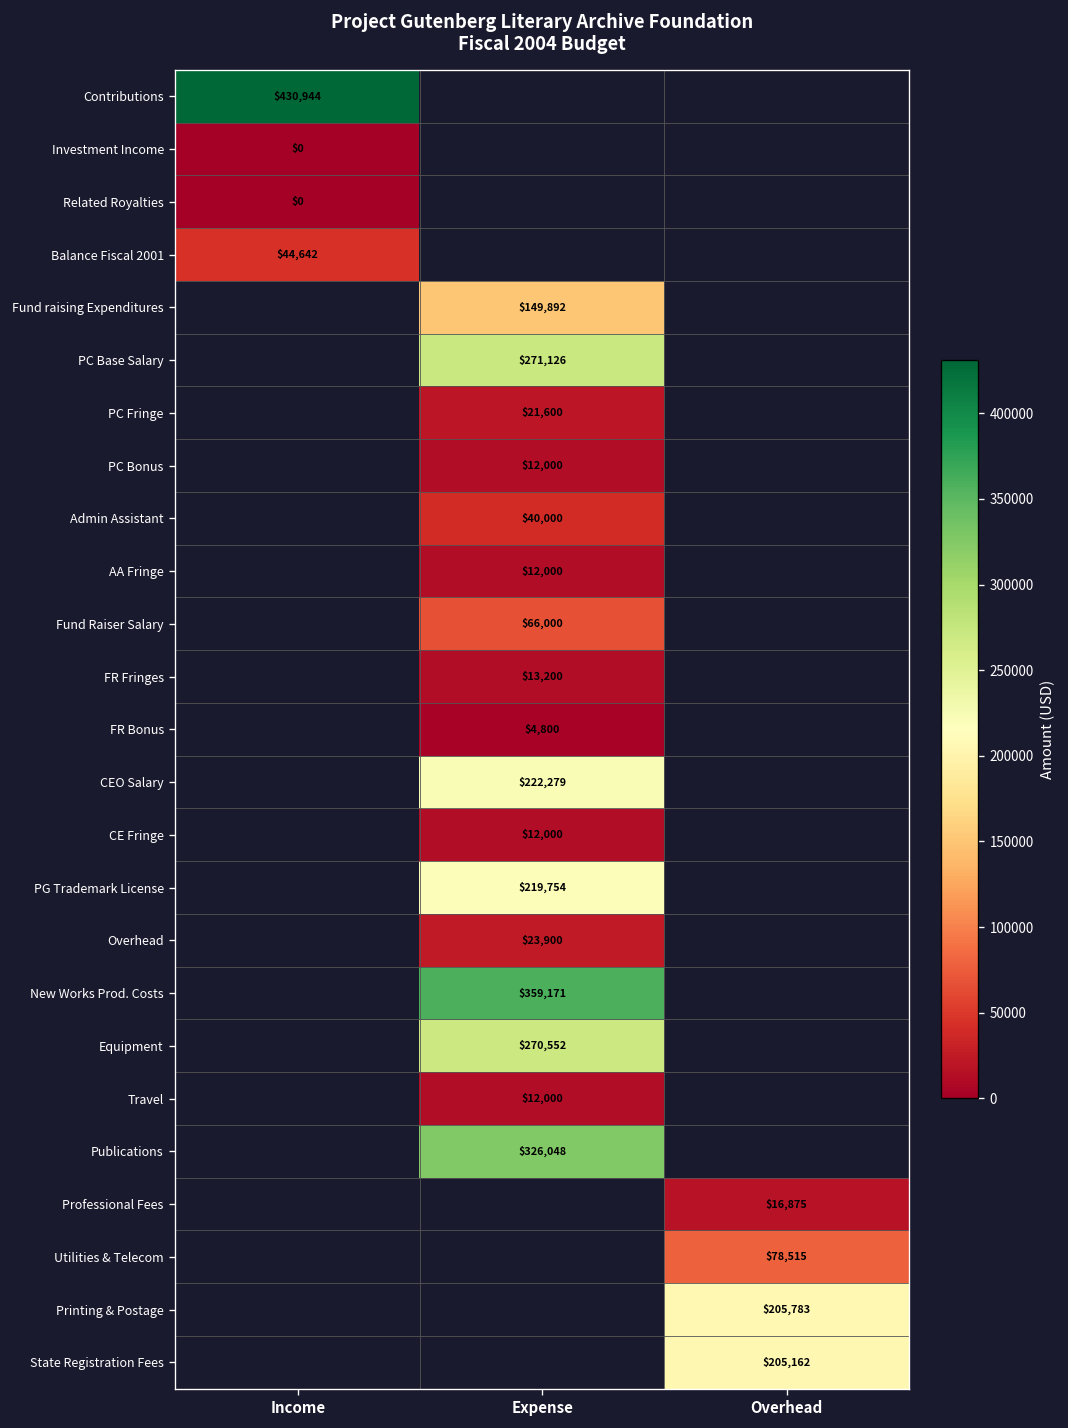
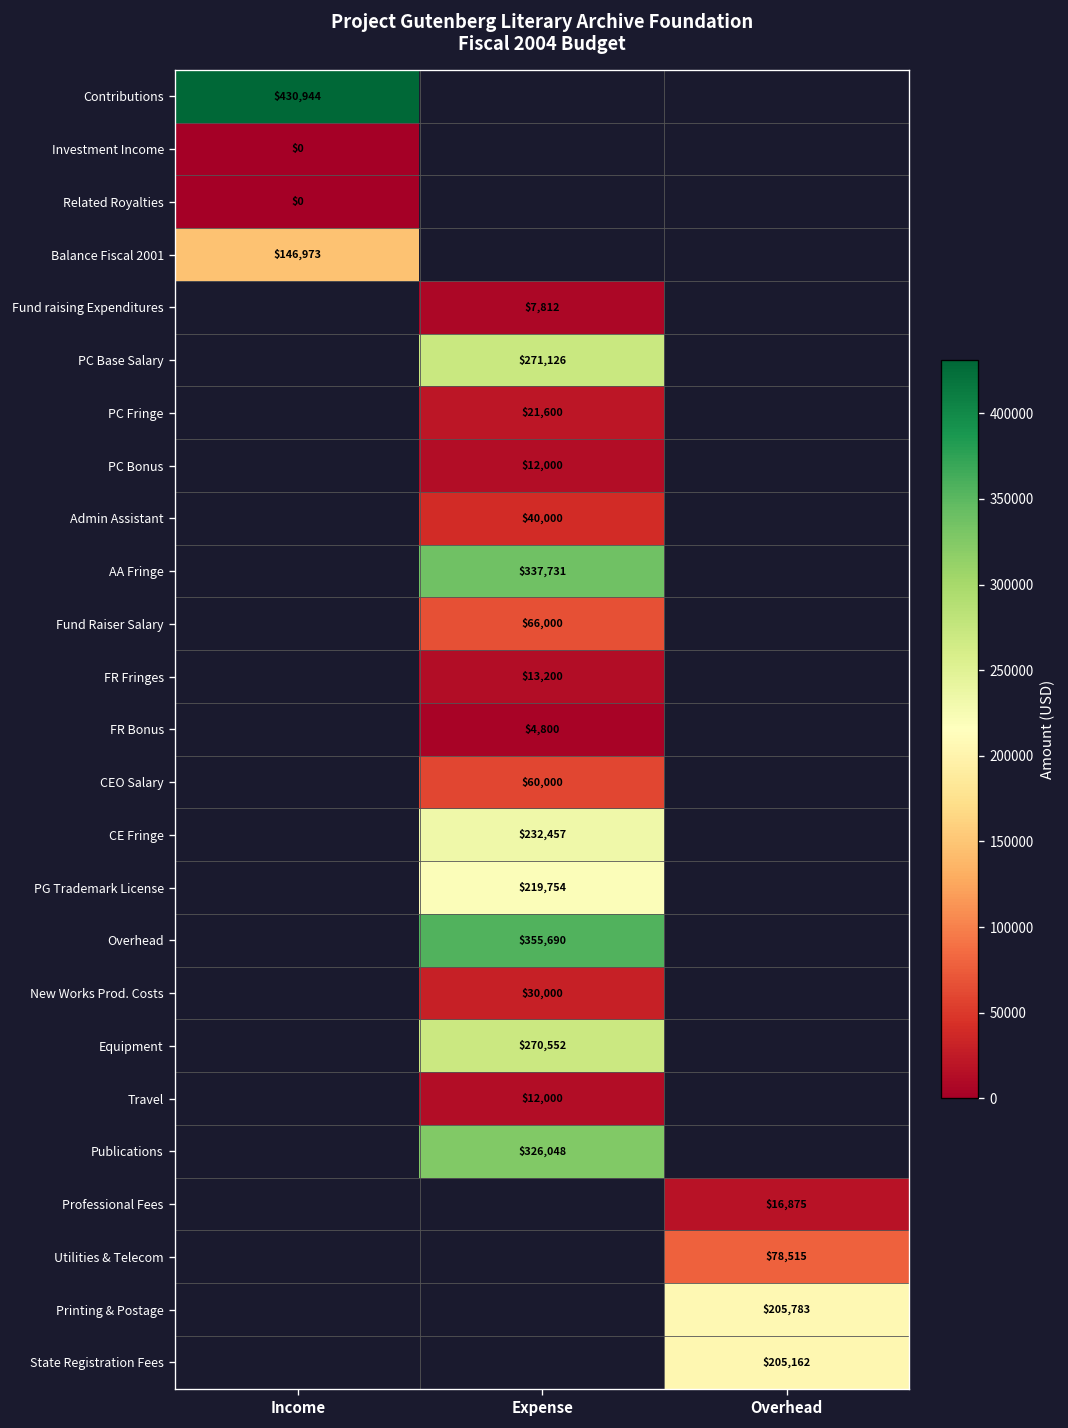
  {
    "Contributions": {
      "Income": "$430,944"
    },
    "Investment Income": {
      "Income": "$0"
    },
    "Related Royalties": {
      "Income": "$0"
    },
    "Balance Fiscal 2001": {
-     "Income": "$44,642"
+     "Income": "$146,973"
    },
    "Fund raising Expenditures": {
-     "Expense": "$149,892"
+     "Expense": "$7,812"
    },
    "PC Base Salary": {
      "Expense": "$271,126"
    },
    "PC Fringe": {
      "Expense": "$21,600"
    },
    "PC Bonus": {
      "Expense": "$12,000"
    },
    "Admin Assistant": {
      "Expense": "$40,000"
    },
    "AA Fringe": {
-     "Expense": "$12,000"
+     "Expense": "$337,731"
    },
    "Fund Raiser Salary": {
      "Expense": "$66,000"
    },
    "FR Fringes": {
      "Expense": "$13,200"
    },
    "FR Bonus": {
      "Expense": "$4,800"
    },
    "CEO Salary": {
-     "Expense": "$222,279"
+     "Expense": "$60,000"
    },
    "CE Fringe": {
-     "Expense": "$12,000"
+     "Expense": "$232,457"
    },
    "PG Trademark License": {
      "Expense": "$219,754"
    },
    "Overhead": {
-     "Expense": "$23,900"
+     "Expense": "$355,690"
    },
    "New Works Prod. Costs": {
-     "Expense": "$359,171"
+     "Expense": "$30,000"
    },
    "Equipment": {
      "Expense": "$270,552"
    },
    "Travel": {
      "Expense": "$12,000"
    },
    "Publications": {
      "Expense": "$326,048"
    },
    "Professional Fees": {
      "Overhead": "$16,875"
    },
    "Utilities & Telecom": {
      "Overhead": "$78,515"
    },
    "Printing & Postage": {
      "Overhead": "$205,783"
    },
    "State Registration Fees": {
      "Overhead": "$205,162"
    }
  }
